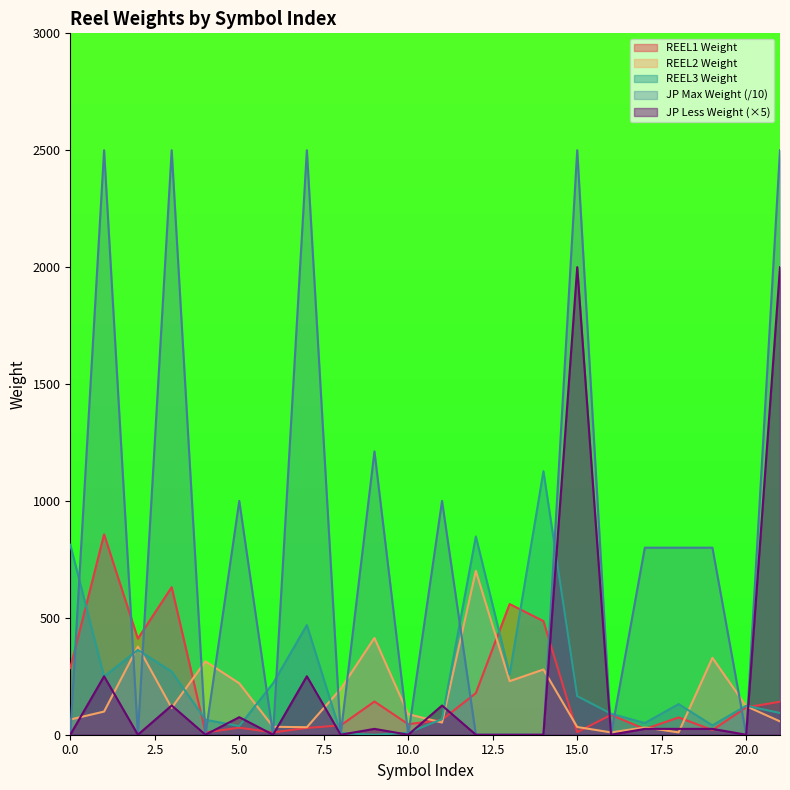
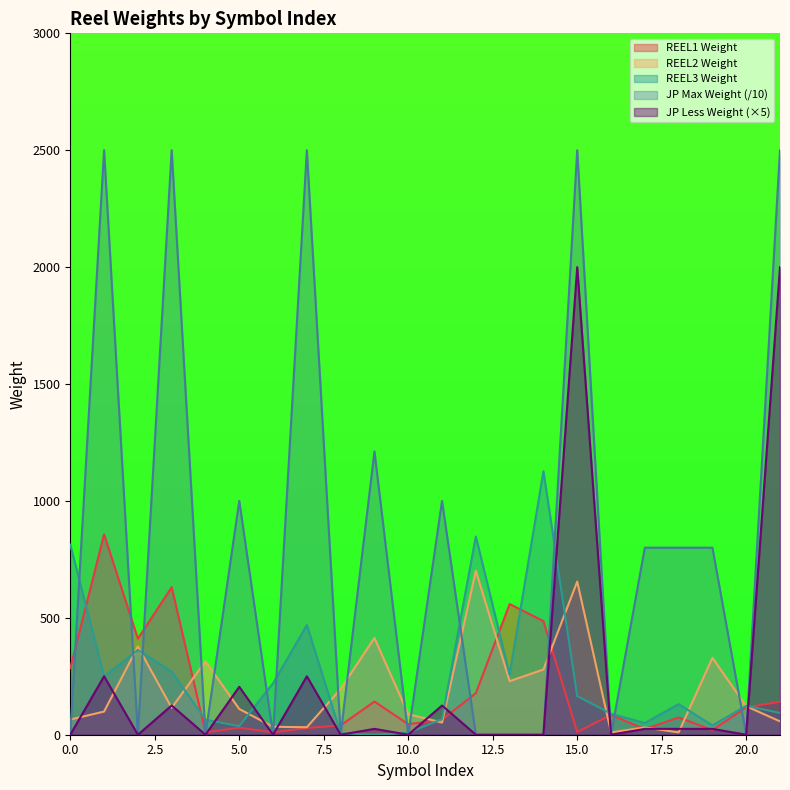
  {
    "REEL1 Weight": {
      "0.0": 290,
      "10.0": 50,
      "15.0": 10
    },
    "REEL2 Weight": {
      "0.0": 70,
-     "5.0": 220,
+     "5.0": 110,
      "10.0": 90,
-     "15.0": 30
+     "15.0": 660
    },
    "JP Less Weight (×5)": {
-     "5.0": 80,
+     "5.0": 210,
      "15.0": 2000
    }
  }
